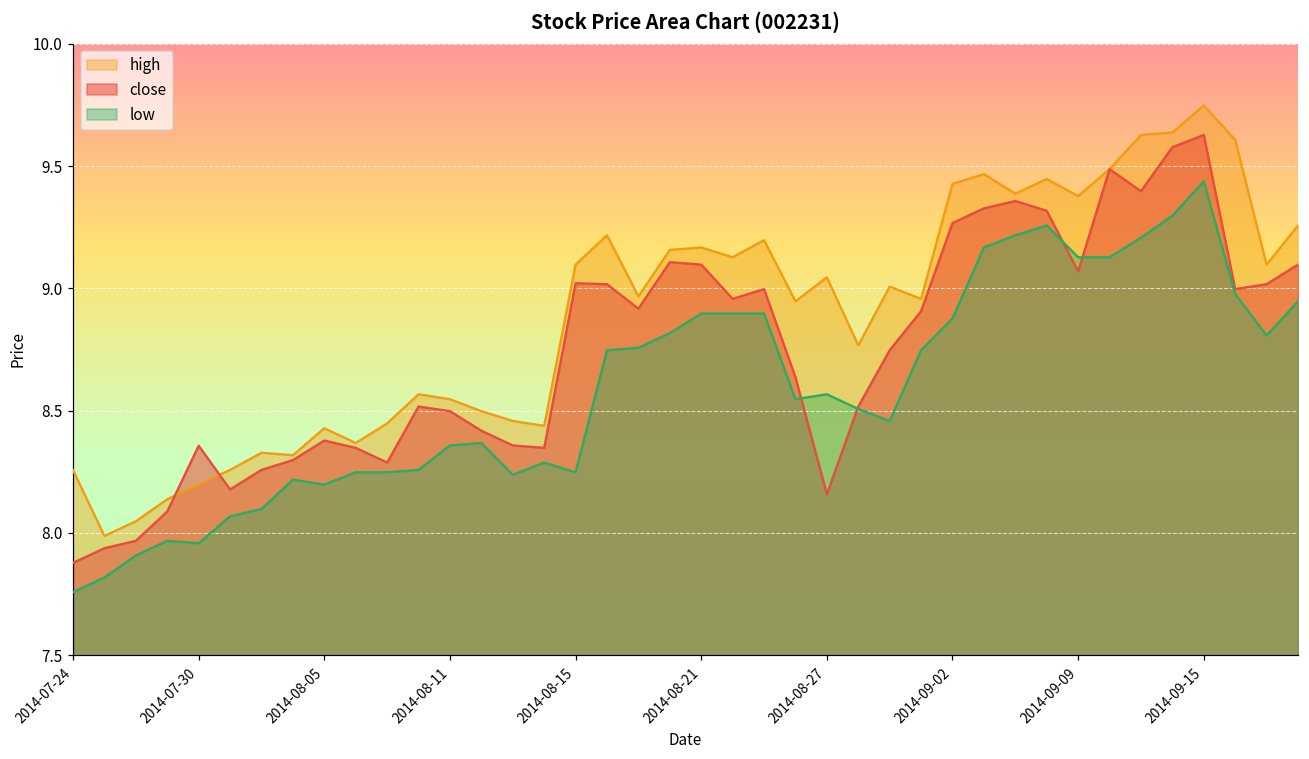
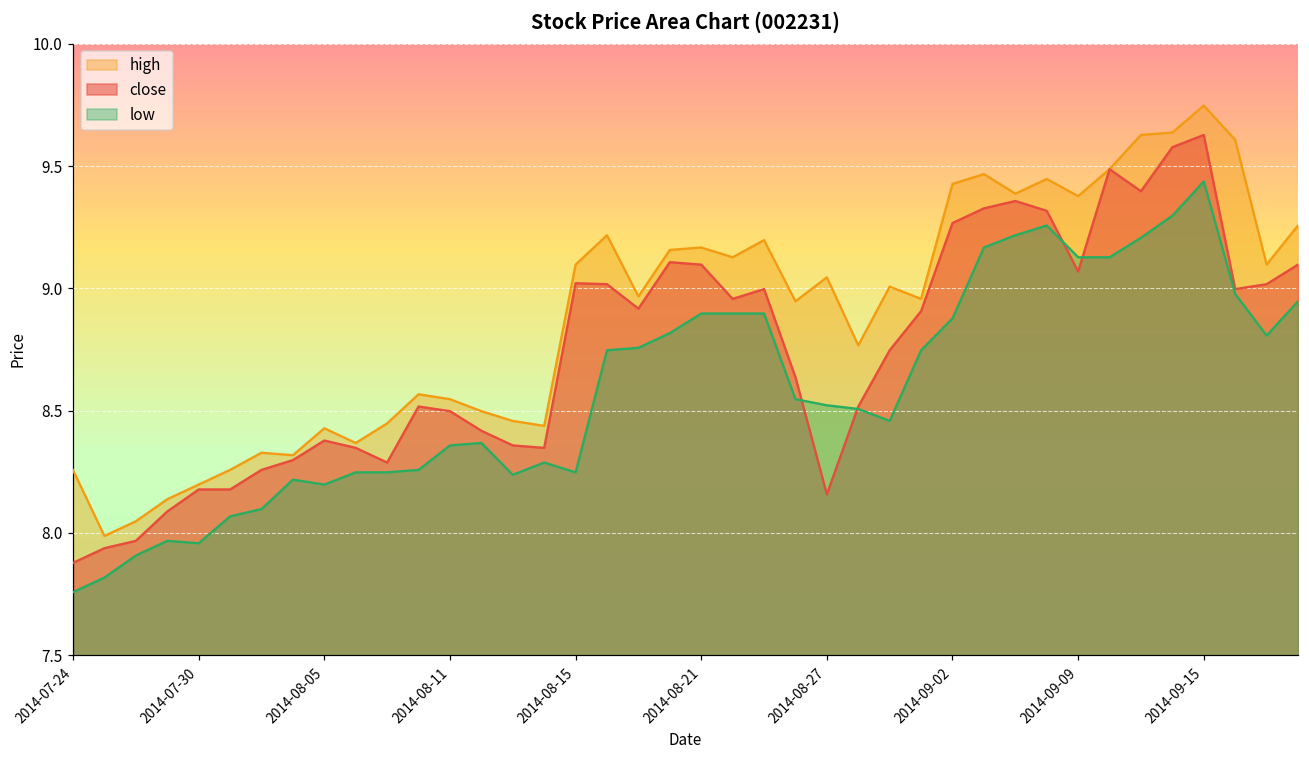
  {
    "high": {
      "2014-07-24": 8.26,
      "2014-07-30": 8.20,
      "2014-08-05": 8.43,
      "2014-08-11": 8.55,
      "2014-08-15": 9.10,
      "2014-08-21": 9.17,
      "2014-08-27": 9.05,
      "2014-09-02": 9.43,
      "2014-09-09": 9.38,
      "2014-09-15": 9.75
    },
    "close": {
      "2014-07-24": 7.88,
-     "2014-07-30": 8.36,
+     "2014-07-30": 8.18,
      "2014-08-05": 8.38,
      "2014-08-11": 8.50,
      "2014-08-15": 9.02,
      "2014-08-21": 9.10,
      "2014-08-27": 8.16,
      "2014-09-02": 9.27,
      "2014-09-09": 9.07,
      "2014-09-15": 9.63
    },
    "low": {
      "2014-07-24": 7.76,
      "2014-07-30": 7.96,
      "2014-08-05": 8.20,
      "2014-08-11": 8.36,
      "2014-08-15": 8.25,
      "2014-08-21": 8.90,
-     "2014-08-27": 8.57,
+     "2014-08-27": 8.52,
      "2014-09-02": 8.88,
      "2014-09-09": 9.13,
      "2014-09-15": 9.44
    }
  }
